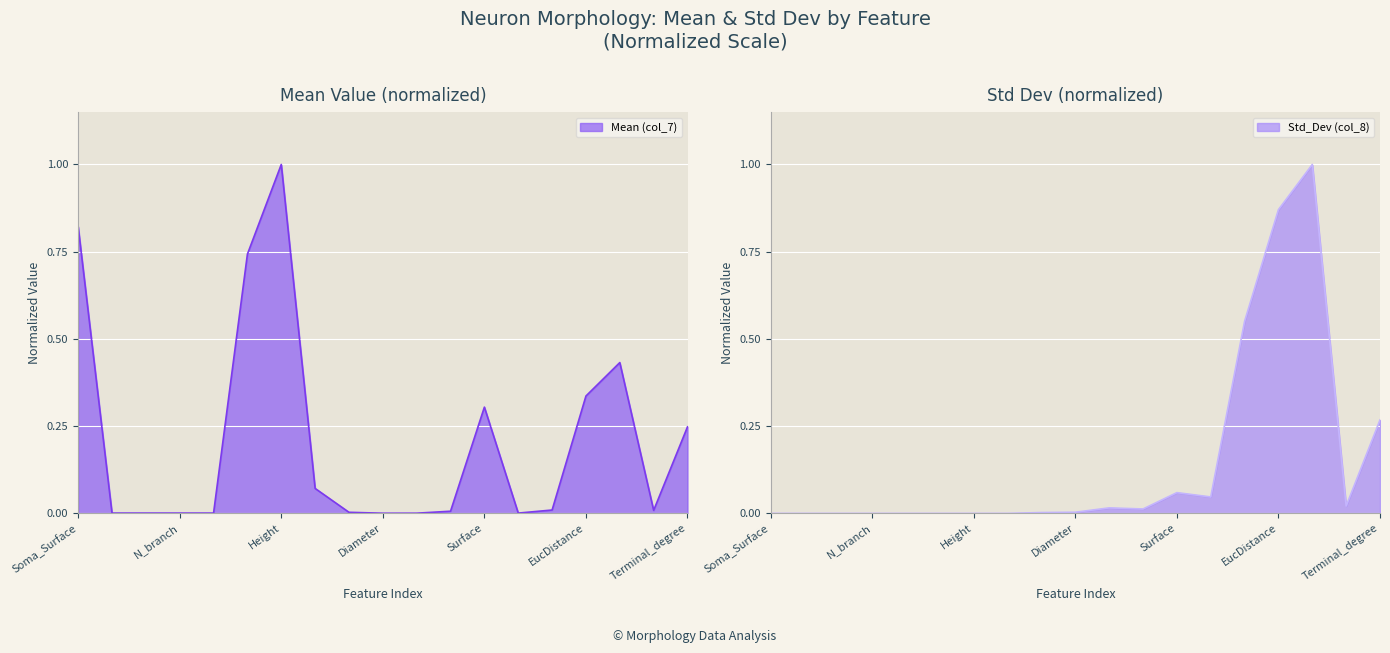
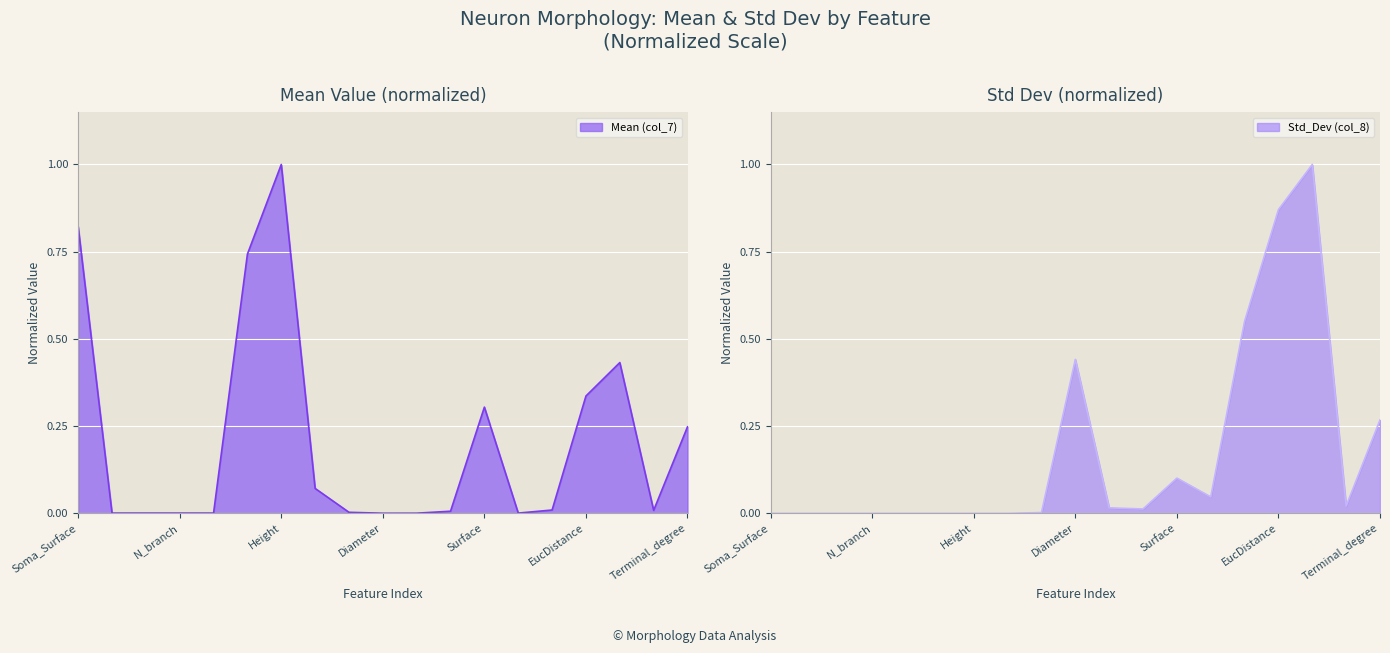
  {
    "Mean Value (normalized)": {
      "Soma_Surface": 0.82,
      "N_branch": 0.00,
      "Height": 1.00,
      "Diameter": 0.00,
      "Surface": 0.30,
      "EucDistance": 0.34,
      "Terminal_degree": 0.25
    },
    "Std Dev (normalized)": {
      "Soma_Surface": 0.00,
      "N_branch": 0.00,
      "Height": 0.00,
-     "Diameter": 0.00,
-     "Surface": 0.06,
+     "Diameter": 0.44,
+     "Surface": 0.10,
      "EucDistance": 0.87,
      "Terminal_degree": 0.27
    }
  }
